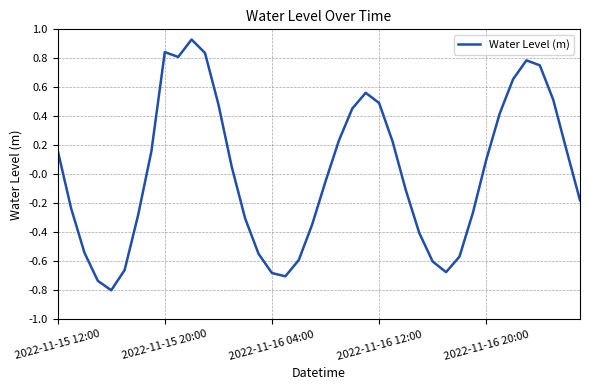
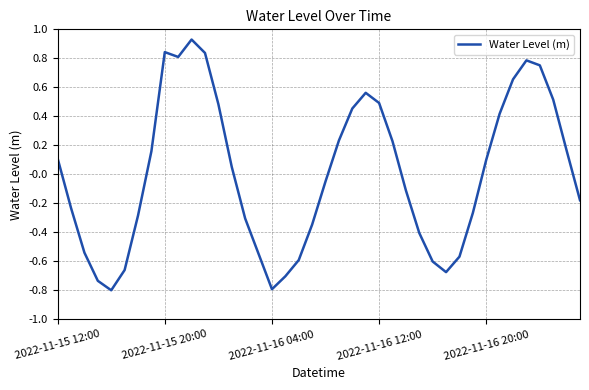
  {
-   "2022-11-15 12:00": 0.17,
+   "2022-11-15 12:00": 0.11,
    "2022-11-15 20:00": 0.84,
-   "2022-11-16 04:00": -0.68,
+   "2022-11-16 04:00": -0.79,
    "2022-11-16 12:00": 0.49,
    "2022-11-16 20:00": 0.10
  }
